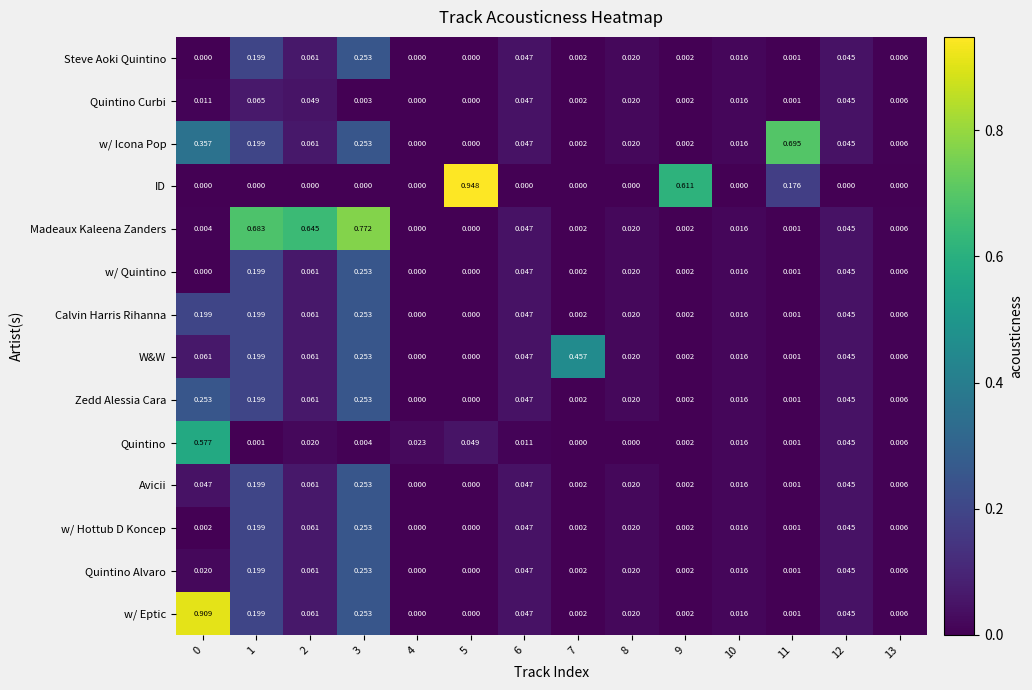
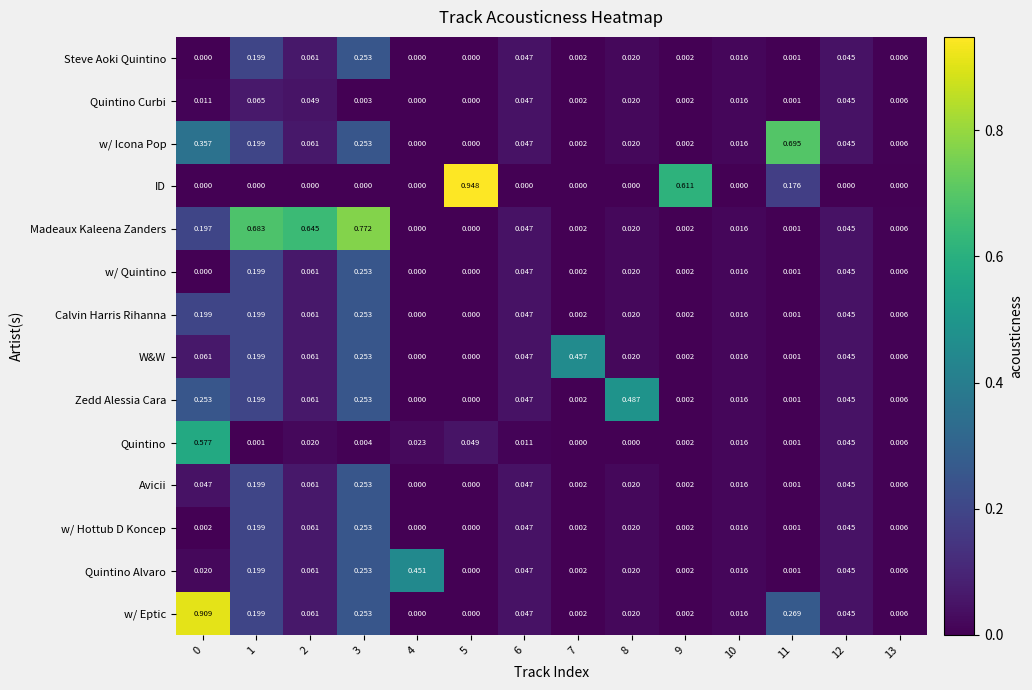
  {
    "Steve Aoki Quintino": {
      "0": 0.000,
      "1": 0.199,
      "2": 0.061,
      "3": 0.253,
      "4": 0.000,
      "5": 0.000,
      "6": 0.047,
      "7": 0.002,
      "8": 0.020,
      "9": 0.002,
      "10": 0.016,
      "11": 0.001,
      "12": 0.045,
      "13": 0.006
    },
    "Quintino Curbi": {
      "0": 0.011,
      "1": 0.065,
      "2": 0.049,
      "3": 0.003,
      "4": 0.000,
      "5": 0.000,
      "6": 0.047,
      "7": 0.002,
      "8": 0.020,
      "9": 0.002,
      "10": 0.016,
      "11": 0.001,
      "12": 0.045,
      "13": 0.006
    },
    "w/ Icona Pop": {
      "0": 0.357,
      "1": 0.199,
      "2": 0.061,
      "3": 0.253,
      "4": 0.000,
      "5": 0.000,
      "6": 0.047,
      "7": 0.002,
      "8": 0.020,
      "9": 0.002,
      "10": 0.016,
      "11": 0.695,
      "12": 0.045,
      "13": 0.006
    },
    "ID": {
      "0": 0.000,
      "1": 0.000,
      "2": 0.000,
      "3": 0.000,
      "4": 0.000,
      "5": 0.948,
      "6": 0.000,
      "7": 0.000,
      "8": 0.000,
      "9": 0.611,
      "10": 0.000,
      "11": 0.176,
      "12": 0.000,
      "13": 0.000
    },
    "Madeaux Kaleena Zanders": {
-     "0": 0.004,
+     "0": 0.197,
      "1": 0.683,
      "2": 0.645,
      "3": 0.772,
      "4": 0.000,
      "5": 0.000,
      "6": 0.047,
      "7": 0.002,
      "8": 0.020,
      "9": 0.002,
      "10": 0.016,
      "11": 0.001,
      "12": 0.045,
      "13": 0.006
    },
    "w/ Quintino": {
      "0": 0.000,
      "1": 0.199,
      "2": 0.061,
      "3": 0.253,
      "4": 0.000,
      "5": 0.000,
      "6": 0.047,
      "7": 0.002,
      "8": 0.020,
      "9": 0.002,
      "10": 0.016,
      "11": 0.001,
      "12": 0.045,
      "13": 0.006
    },
    "Calvin Harris Rihanna": {
      "0": 0.199,
      "1": 0.199,
      "2": 0.061,
      "3": 0.253,
      "4": 0.000,
      "5": 0.000,
      "6": 0.047,
      "7": 0.002,
      "8": 0.020,
      "9": 0.002,
      "10": 0.016,
      "11": 0.001,
      "12": 0.045,
      "13": 0.006
    },
    "W&W": {
      "0": 0.061,
      "1": 0.199,
      "2": 0.061,
      "3": 0.253,
      "4": 0.000,
      "5": 0.000,
      "6": 0.047,
      "7": 0.457,
      "8": 0.020,
      "9": 0.002,
      "10": 0.016,
      "11": 0.001,
      "12": 0.045,
      "13": 0.006
    },
    "Zedd Alessia Cara": {
      "0": 0.253,
      "1": 0.199,
      "2": 0.061,
      "3": 0.253,
      "4": 0.000,
      "5": 0.000,
      "6": 0.047,
      "7": 0.002,
-     "8": 0.020,
+     "8": 0.487,
      "9": 0.002,
      "10": 0.016,
      "11": 0.001,
      "12": 0.045,
      "13": 0.006
    },
    "Quintino": {
      "0": 0.577,
      "1": 0.001,
      "2": 0.020,
      "3": 0.004,
      "4": 0.023,
      "5": 0.049,
      "6": 0.011,
      "7": 0.000,
      "8": 0.000,
      "9": 0.002,
      "10": 0.016,
      "11": 0.001,
      "12": 0.045,
      "13": 0.006
    },
    "Avicii": {
      "0": 0.047,
      "1": 0.199,
      "2": 0.061,
      "3": 0.253,
      "4": 0.000,
      "5": 0.000,
      "6": 0.047,
      "7": 0.002,
      "8": 0.020,
      "9": 0.002,
      "10": 0.016,
      "11": 0.001,
      "12": 0.045,
      "13": 0.006
    },
    "w/ Hottub D Koncep": {
      "0": 0.002,
      "1": 0.199,
      "2": 0.061,
      "3": 0.253,
      "4": 0.000,
      "5": 0.000,
      "6": 0.047,
      "7": 0.002,
      "8": 0.020,
      "9": 0.002,
      "10": 0.016,
      "11": 0.001,
      "12": 0.045,
      "13": 0.006
    },
    "Quintino Alvaro": {
      "0": 0.020,
      "1": 0.199,
      "2": 0.061,
      "3": 0.253,
-     "4": 0.000,
+     "4": 0.451,
      "5": 0.000,
      "6": 0.047,
      "7": 0.002,
      "8": 0.020,
      "9": 0.002,
      "10": 0.016,
      "11": 0.001,
      "12": 0.045,
      "13": 0.006
    },
    "w/ Eptic": {
      "0": 0.909,
      "1": 0.199,
      "2": 0.061,
      "3": 0.253,
      "4": 0.000,
      "5": 0.000,
      "6": 0.047,
      "7": 0.002,
      "8": 0.020,
      "9": 0.002,
      "10": 0.016,
-     "11": 0.001,
+     "11": 0.269,
      "12": 0.045,
      "13": 0.006
    }
  }
